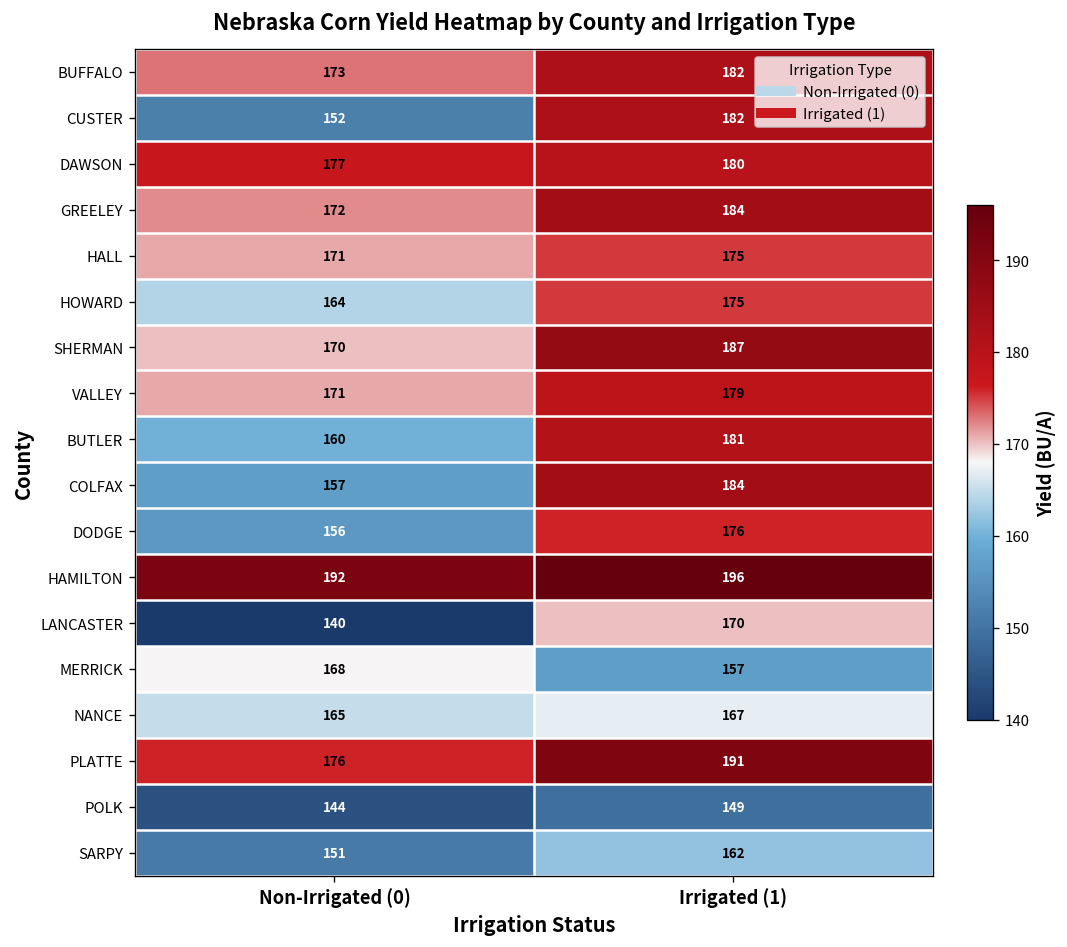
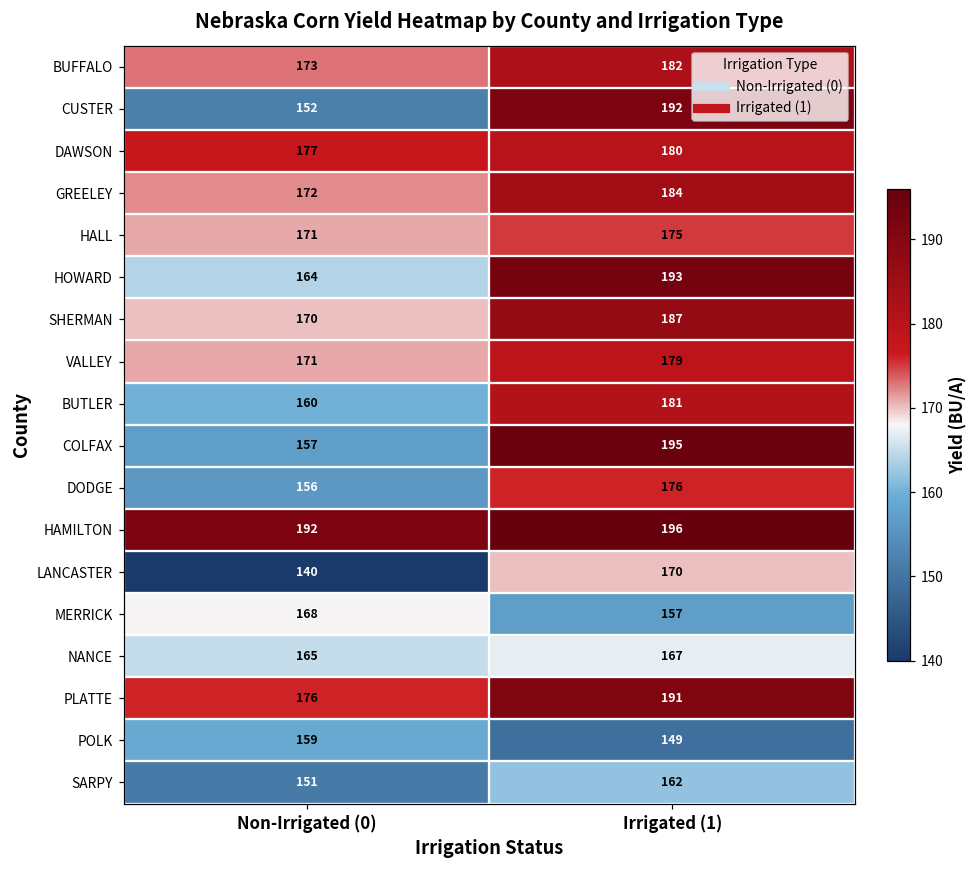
  {
    "BUFFALO": {
      "Non-Irrigated (0)": 173,
      "Irrigated (1)": 182
    },
    "CUSTER": {
      "Non-Irrigated (0)": 152,
-     "Irrigated (1)": 182
+     "Irrigated (1)": 192
    },
    "DAWSON": {
      "Non-Irrigated (0)": 177,
      "Irrigated (1)": 180
    },
    "GREELEY": {
      "Non-Irrigated (0)": 172,
      "Irrigated (1)": 184
    },
    "HALL": {
      "Non-Irrigated (0)": 171,
      "Irrigated (1)": 175
    },
    "HOWARD": {
      "Non-Irrigated (0)": 164,
-     "Irrigated (1)": 175
+     "Irrigated (1)": 193
    },
    "SHERMAN": {
      "Non-Irrigated (0)": 170,
      "Irrigated (1)": 187
    },
    "VALLEY": {
      "Non-Irrigated (0)": 171,
      "Irrigated (1)": 179
    },
    "BUTLER": {
      "Non-Irrigated (0)": 160,
      "Irrigated (1)": 181
    },
    "COLFAX": {
      "Non-Irrigated (0)": 157,
-     "Irrigated (1)": 184
+     "Irrigated (1)": 195
    },
    "DODGE": {
      "Non-Irrigated (0)": 156,
      "Irrigated (1)": 176
    },
    "HAMILTON": {
      "Non-Irrigated (0)": 192,
      "Irrigated (1)": 196
    },
    "LANCASTER": {
      "Non-Irrigated (0)": 140,
      "Irrigated (1)": 170
    },
    "MERRICK": {
      "Non-Irrigated (0)": 168,
      "Irrigated (1)": 157
    },
    "NANCE": {
      "Non-Irrigated (0)": 165,
      "Irrigated (1)": 167
    },
    "PLATTE": {
      "Non-Irrigated (0)": 176,
      "Irrigated (1)": 191
    },
    "POLK": {
-     "Non-Irrigated (0)": 144,
+     "Non-Irrigated (0)": 159,
      "Irrigated (1)": 149
    },
    "SARPY": {
      "Non-Irrigated (0)": 151,
      "Irrigated (1)": 162
    }
  }
